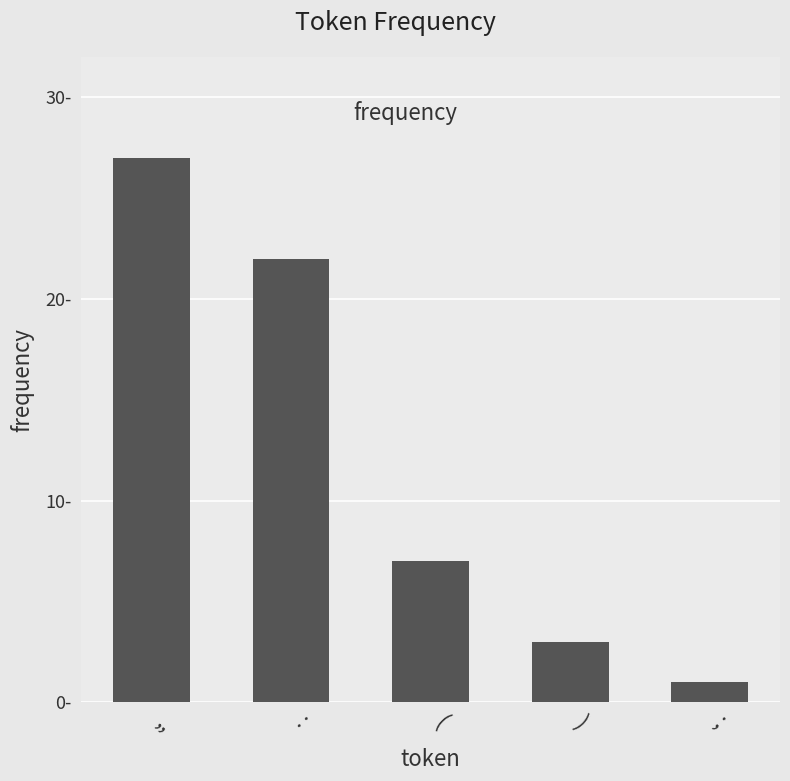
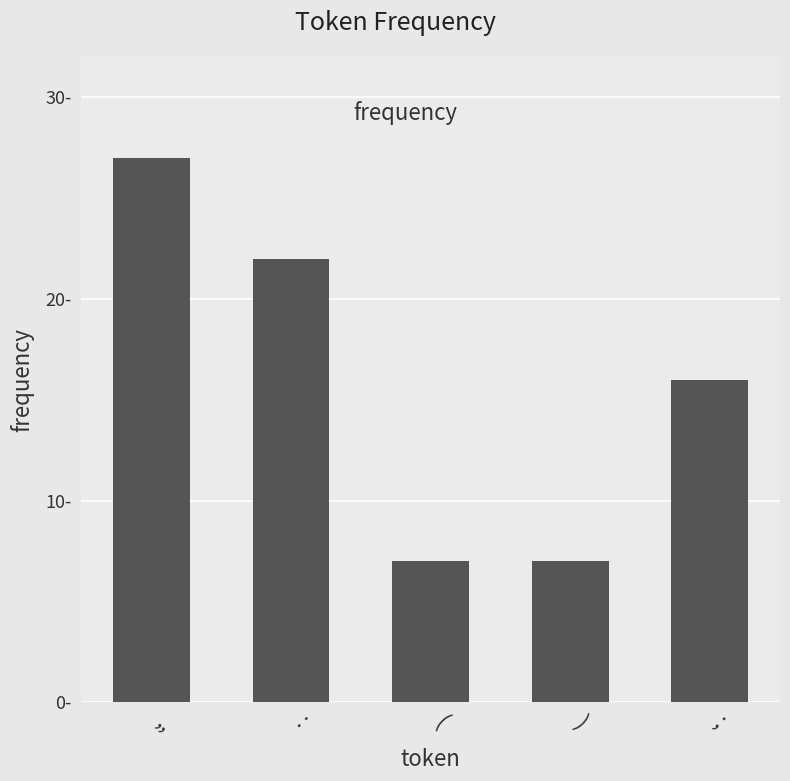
  {
    ",,": "27-",
    ":": "22-",
    "(": "7-",
-   ")": "3-",
-   ";": "1-"
+   ")": "7-",
+   ";": "16-"
  }
